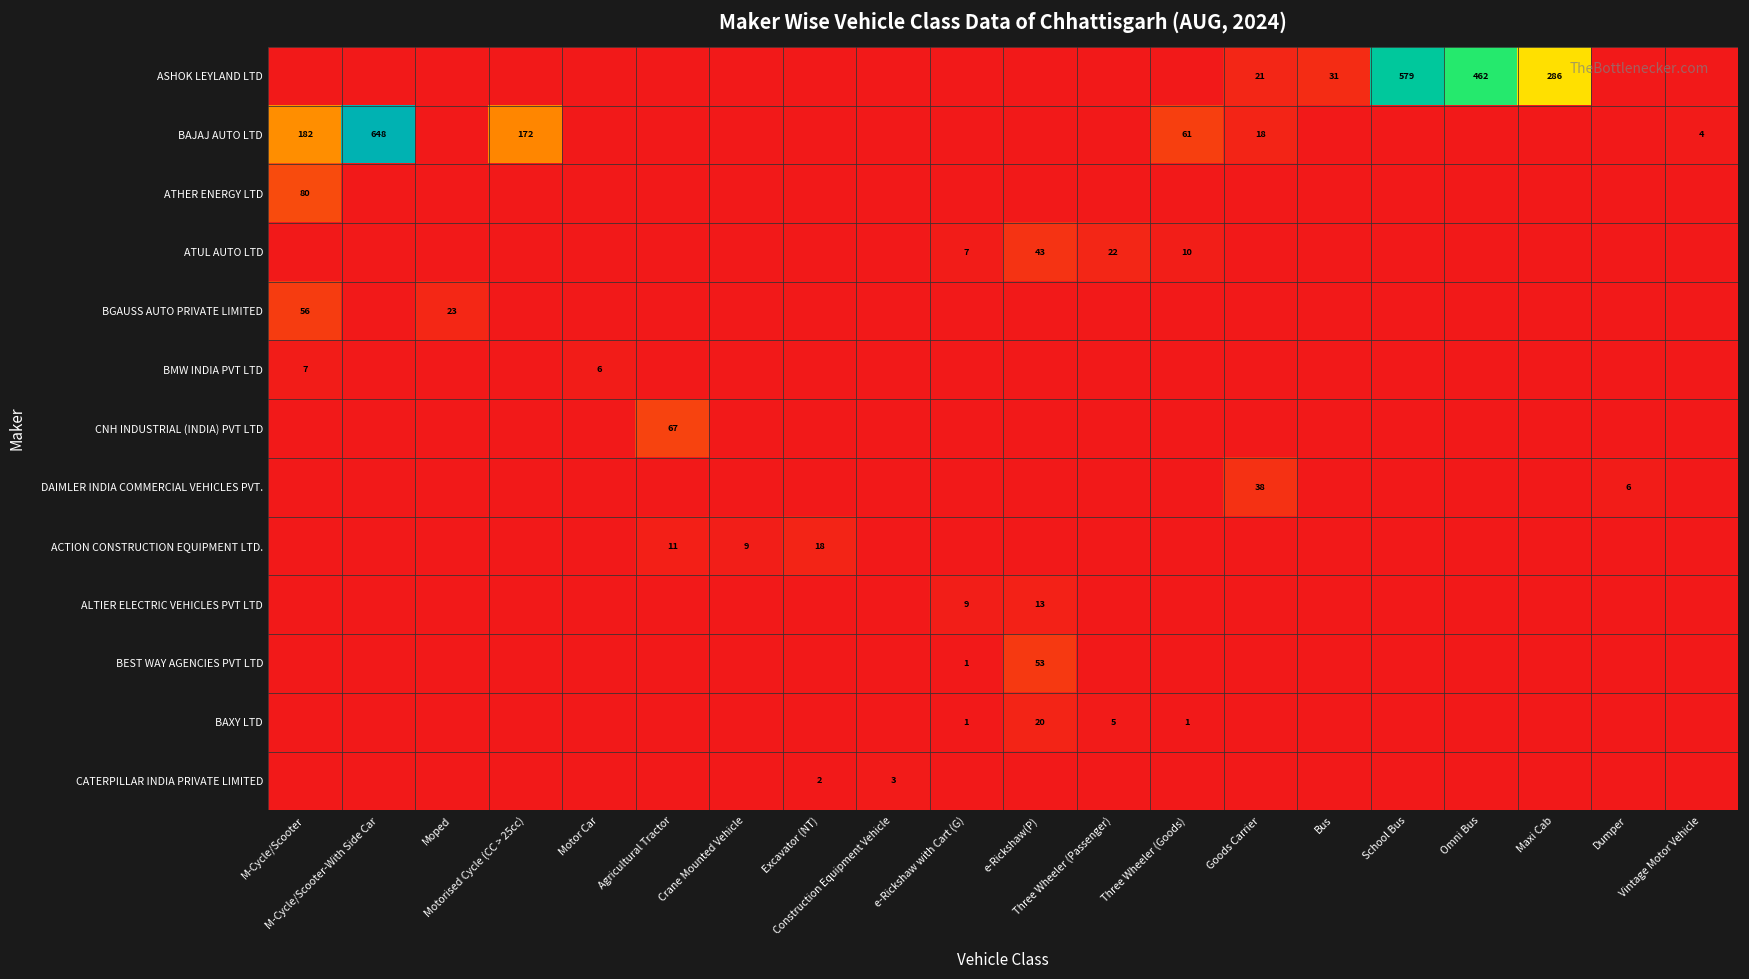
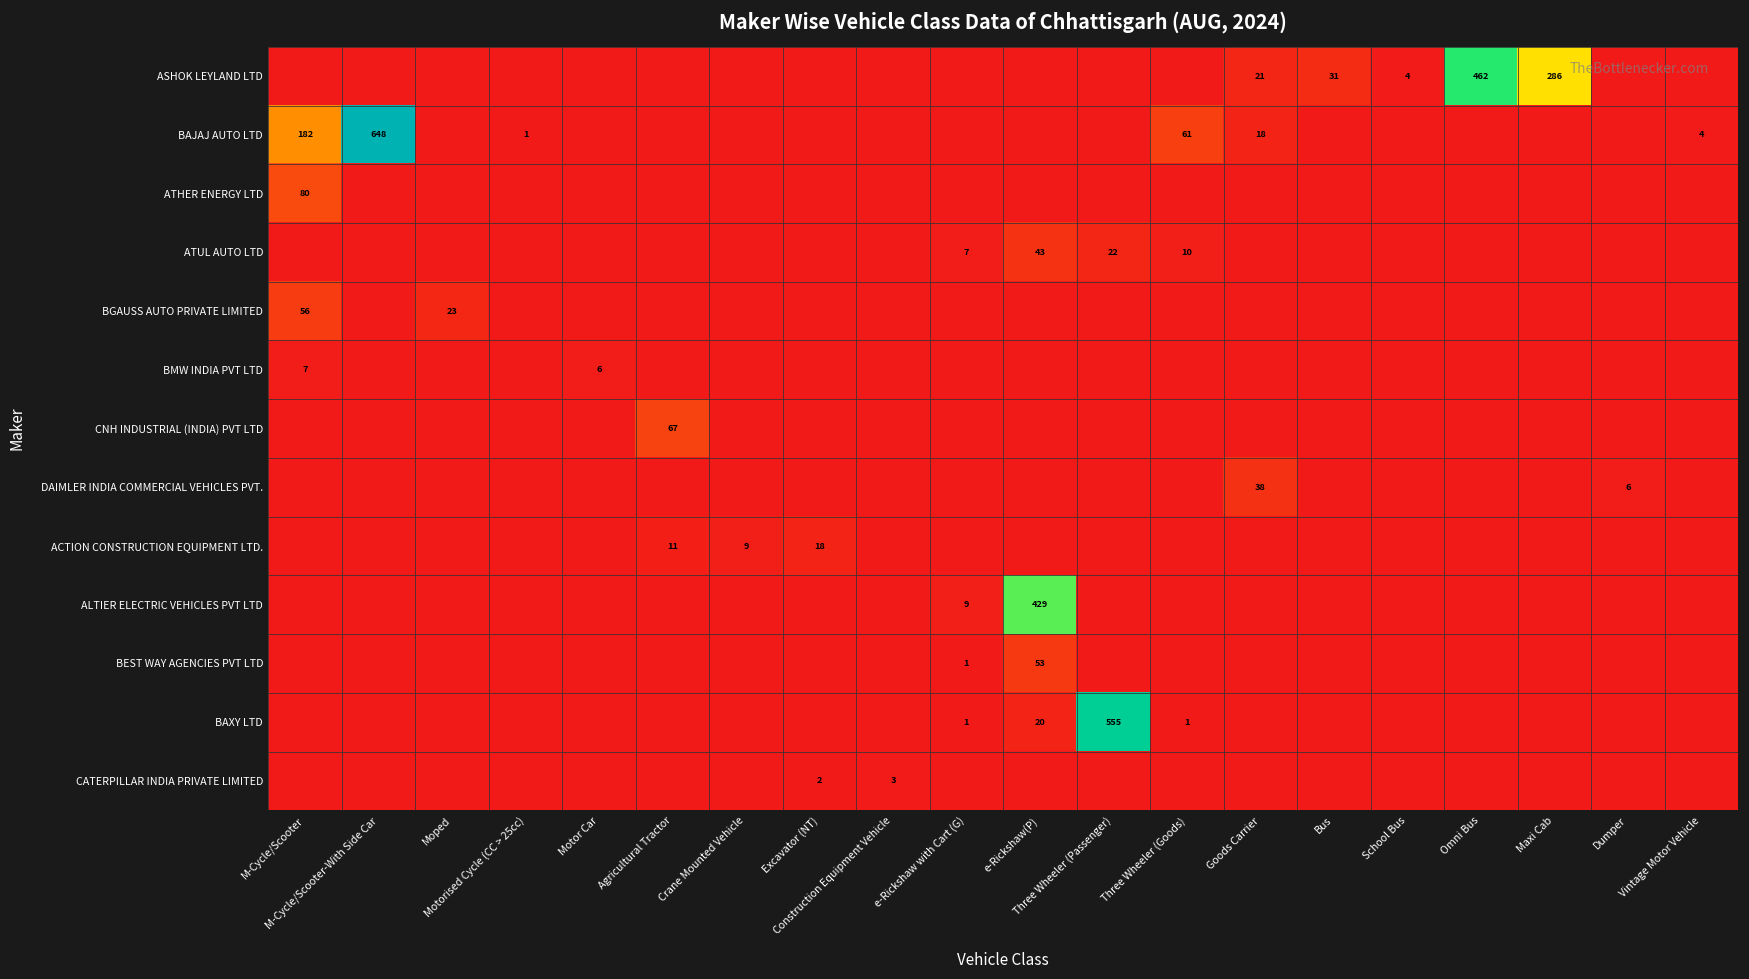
  {
    "ASHOK LEYLAND LTD": {
      "Goods Carrier": 21,
      "Bus": 31,
-     "School Bus": 579,
+     "School Bus": 4,
      "Omni Bus": 462,
      "Maxi Cab": 286
    },
    "BAJAJ AUTO LTD": {
      "M-Cycle/Scooter": 182,
      "M-Cycle/Scooter-With Side Car": 648,
-     "Motorised Cycle (CC > 25cc)": 172,
+     "Motorised Cycle (CC > 25cc)": 1,
      "Three Wheeler (Goods)": 61,
      "Goods Carrier": 18,
      "Vintage Motor Vehicle": 4
    },
    "ATHER ENERGY LTD": {
      "M-Cycle/Scooter": 80
    },
    "ATUL AUTO LTD": {
      "e-Rickshaw with Cart (G)": 7,
      "e-Rickshaw(P)": 43,
      "Three Wheeler (Passenger)": 22,
      "Three Wheeler (Goods)": 10
    },
    "BGAUSS AUTO PRIVATE LIMITED": {
      "M-Cycle/Scooter": 56,
      "Moped": 23
    },
    "BMW INDIA PVT LTD": {
      "M-Cycle/Scooter": 7,
      "Motor Car": 6
    },
    "CNH INDUSTRIAL (INDIA) PVT LTD": {
      "Agricultural Tractor": 67
    },
    "DAIMLER INDIA COMMERCIAL VEHICLES PVT.": {
      "Goods Carrier": 38,
      "Dumper": 6
    },
    "ACTION CONSTRUCTION EQUIPMENT LTD.": {
      "Agricultural Tractor": 11,
      "Crane Mounted Vehicle": 9,
      "Excavator (NT)": 18
    },
    "ALTIER ELECTRIC VEHICLES PVT LTD": {
      "e-Rickshaw with Cart (G)": 9,
-     "e-Rickshaw(P)": 13
+     "e-Rickshaw(P)": 429
    },
    "BEST WAY AGENCIES PVT LTD": {
      "e-Rickshaw with Cart (G)": 1,
      "e-Rickshaw(P)": 53
    },
    "BAXY LTD": {
      "e-Rickshaw with Cart (G)": 1,
      "e-Rickshaw(P)": 20,
-     "Three Wheeler (Passenger)": 5,
+     "Three Wheeler (Passenger)": 555,
      "Three Wheeler (Goods)": 1
    },
    "CATERPILLAR INDIA PRIVATE LIMITED": {
      "Excavator (NT)": 2,
      "Construction Equipment Vehicle": 3
    }
  }
